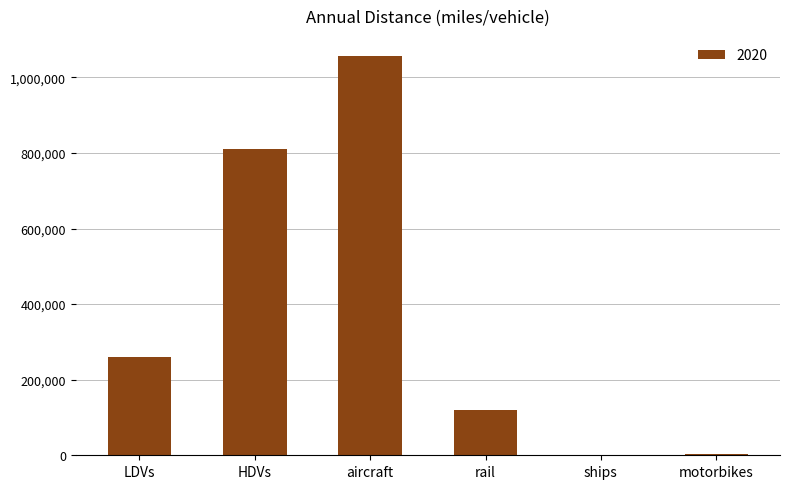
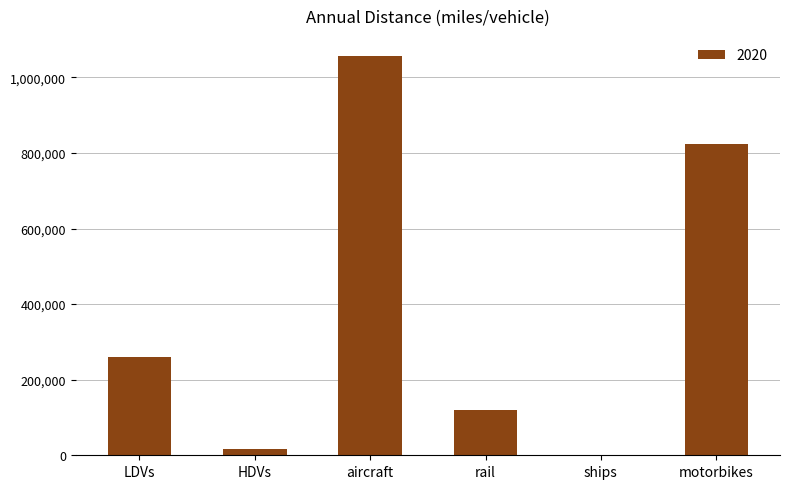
  {
    "LDVs": "260,000",
-   "HDVs": "810,000",
+   "HDVs": "20,000",
    "aircraft": "1,060,000",
    "rail": "120,000",
-   "motorbikes": "0"
+   "motorbikes": "820,000"
  }
